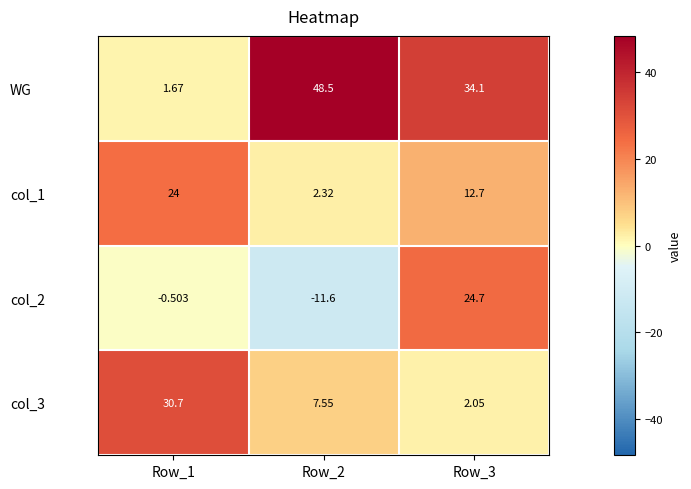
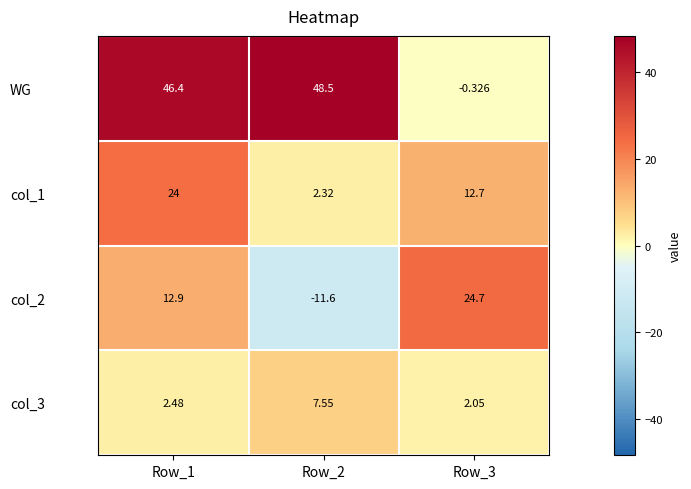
  {
    "WG": {
-     "Row_1": 1.67,
+     "Row_1": 46.4,
      "Row_2": 48.5,
-     "Row_3": 34.1
+     "Row_3": -0.326
    },
    "col_1": {
      "Row_1": 24,
      "Row_2": 2.32,
      "Row_3": 12.7
    },
    "col_2": {
-     "Row_1": -0.503,
+     "Row_1": 12.9,
      "Row_2": -11.6,
      "Row_3": 24.7
    },
    "col_3": {
-     "Row_1": 30.7,
+     "Row_1": 2.48,
      "Row_2": 7.55,
      "Row_3": 2.05
    }
  }
